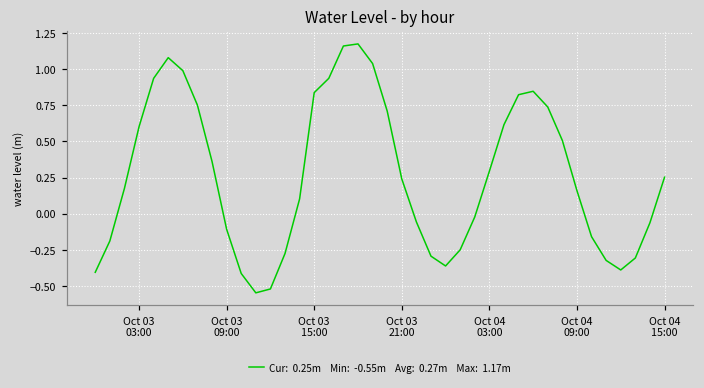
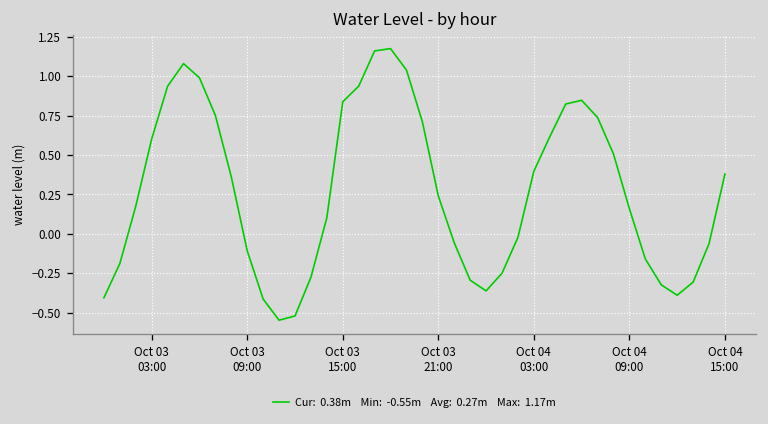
  {
-   "Oct 04 03:00": "0.29",
-   "Oct 04 15:00": "0.25m"
+   "Oct 04 03:00": "0.40",
+   "Oct 04 15:00": "0.38m"
  }
